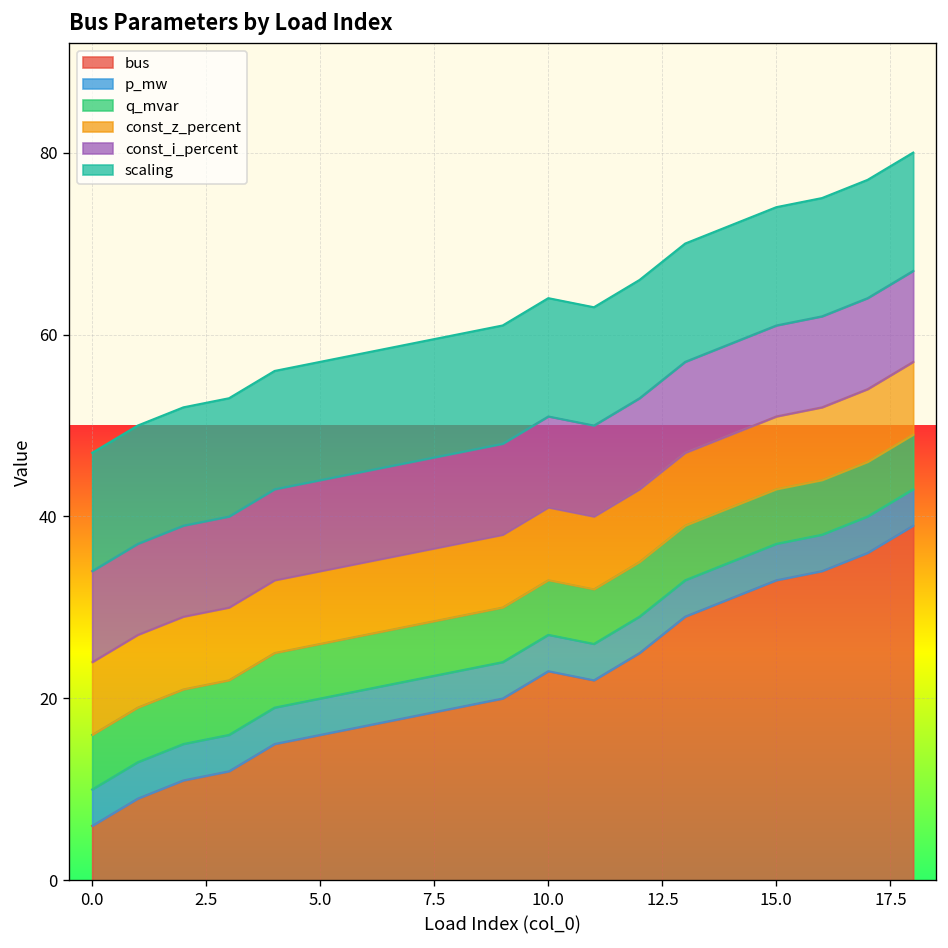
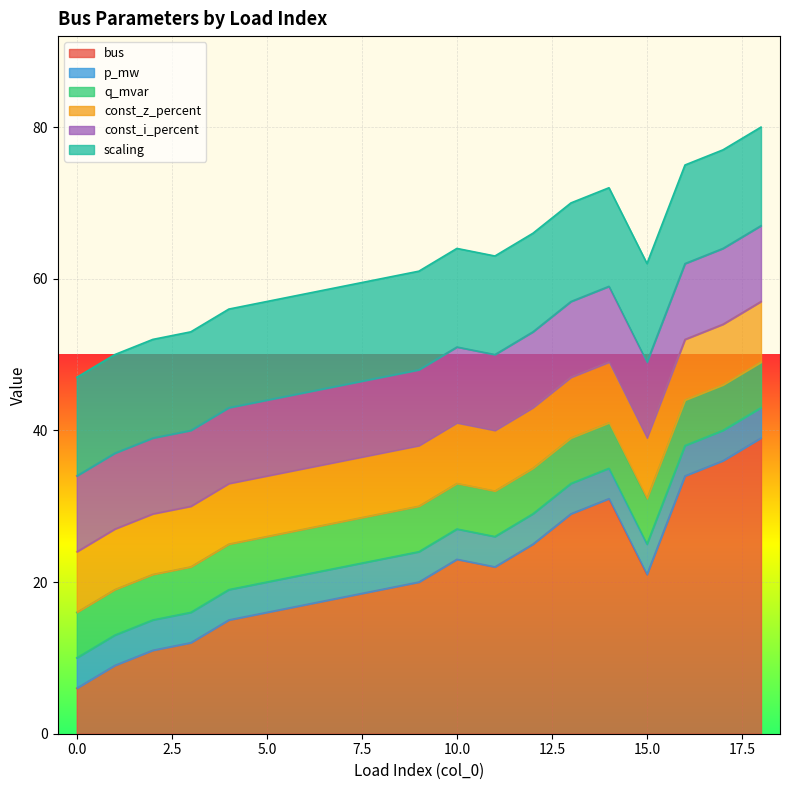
  {
    "bus": {
      "0.0": 6,
      "5.0": 16,
      "10.0": 23,
-     "15.0": 33
+     "15.0": 21
    },
    "p_mw": {
      "0.0": 4,
      "5.0": 4,
      "10.0": 4,
      "15.0": 4
    },
    "const_z_percent": {
      "0.0": 8,
      "5.0": 8,
      "10.0": 8,
      "15.0": 8
    },
    "const_i_percent": {
      "0.0": 10,
      "5.0": 10,
      "10.0": 10,
      "15.0": 10
    }
  }
